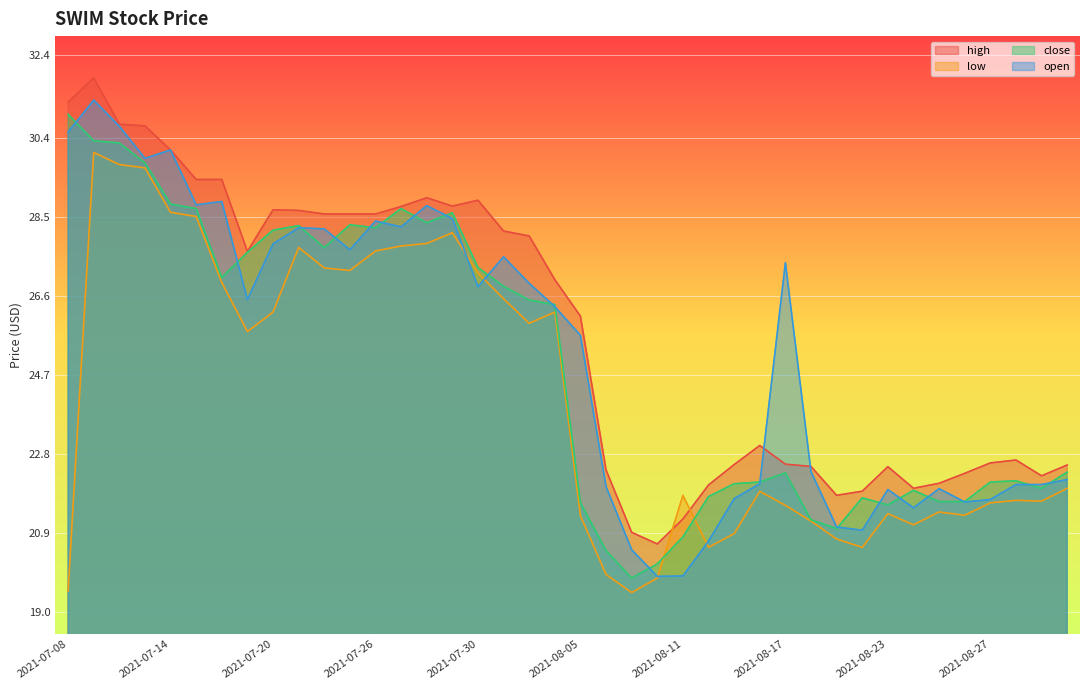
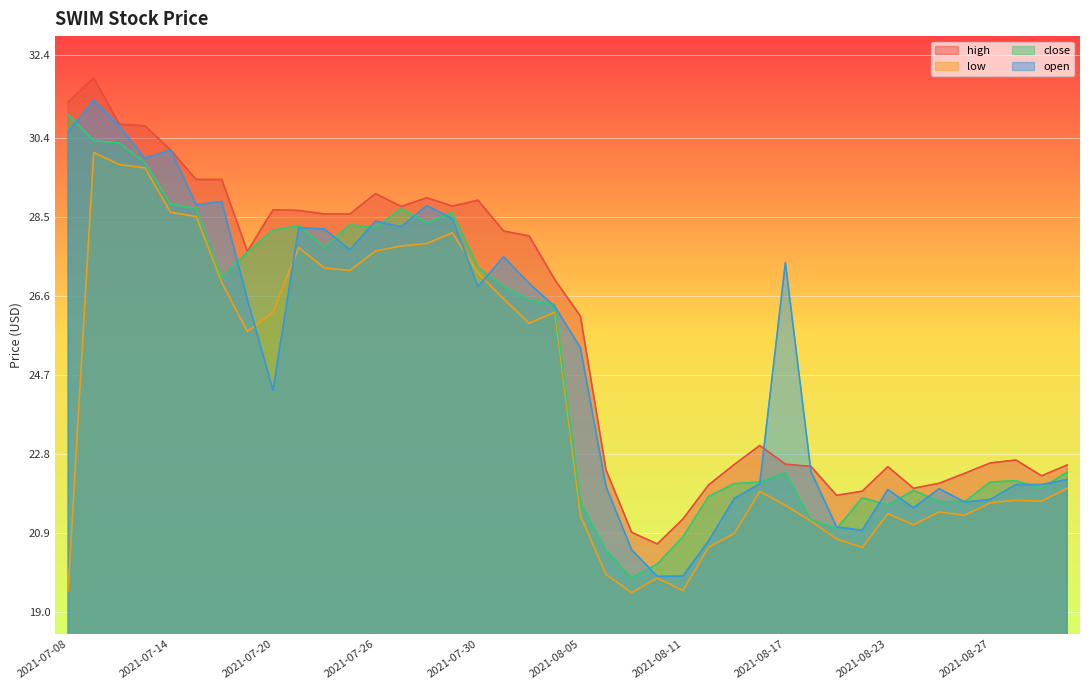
  {
    "high": {
      "2021-07-08": 31.3,
      "2021-07-20": 28.7,
-     "2021-07-26": 28.6,
+     "2021-07-26": 29.1,
      "2021-07-30": 28.9,
      "2021-08-05": 26.1,
      "2021-08-11": 21.2,
      "2021-08-17": 22.6,
      "2021-08-23": 22.5,
      "2021-08-27": 22.6
    },
    "low": {
      "2021-07-08": 19.5,
      "2021-07-14": 28.6,
      "2021-07-20": 26.2,
      "2021-07-26": 27.7,
      "2021-07-30": 27.2,
      "2021-08-05": 21.3,
-     "2021-08-11": 21.8,
+     "2021-08-11": 19.5,
      "2021-08-17": 21.6,
      "2021-08-23": 21.4,
      "2021-08-27": 21.6
    },
    "close": {
      "2021-07-08": 31.0,
      "2021-07-14": 28.8,
      "2021-07-20": 28.2,
      "2021-07-26": 28.2,
      "2021-07-30": 27.3,
      "2021-08-05": 21.6,
      "2021-08-11": 20.8,
      "2021-08-17": 22.3,
      "2021-08-23": 21.6,
      "2021-08-27": 22.1
    },
    "open": {
      "2021-07-08": 30.5,
-     "2021-07-20": 27.9,
+     "2021-07-20": 24.3,
      "2021-07-26": 28.4,
      "2021-07-30": 26.8,
-     "2021-08-05": 25.7,
+     "2021-08-05": 25.4,
      "2021-08-11": 19.9,
      "2021-08-17": 27.4,
      "2021-08-23": 21.9,
      "2021-08-27": 21.7
    }
  }
